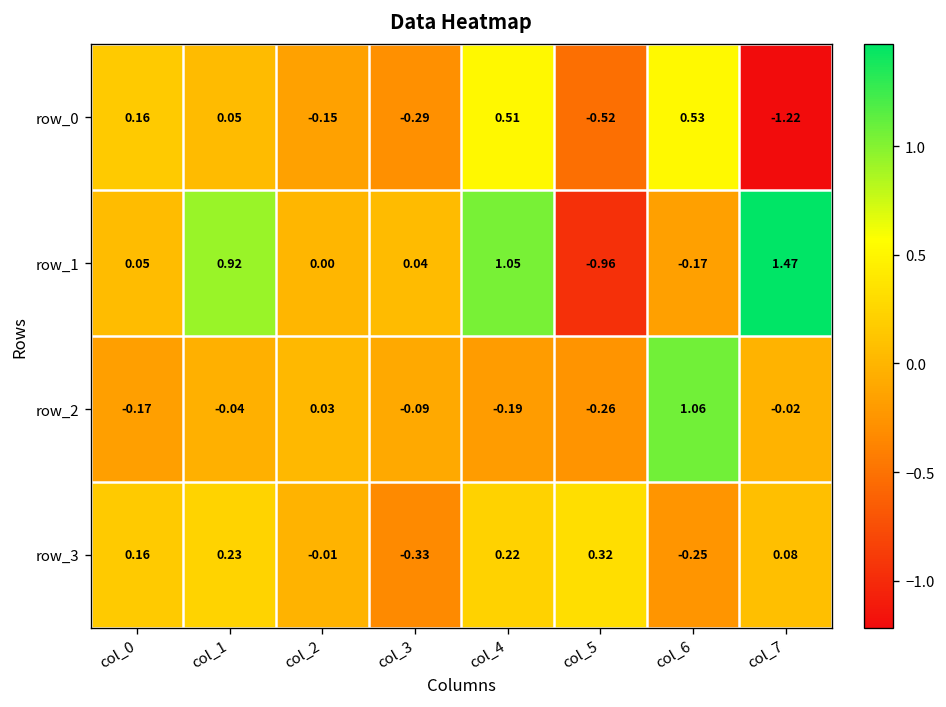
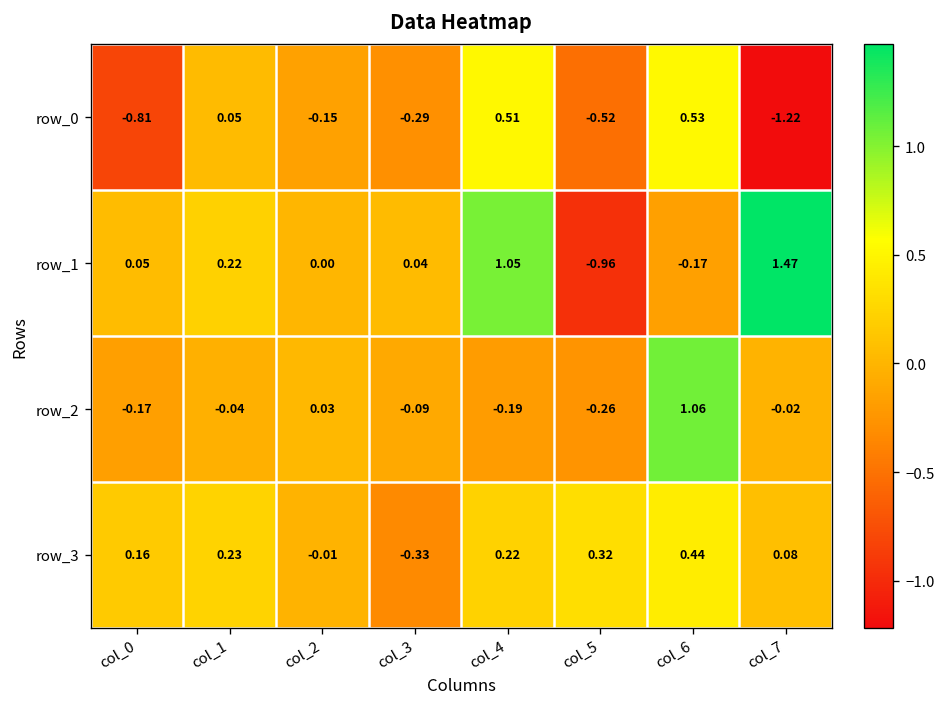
  {
    "row_0": {
-     "col_0": 0.16,
+     "col_0": -0.81,
      "col_1": 0.05,
      "col_2": -0.15,
      "col_3": -0.29,
      "col_4": 0.51,
      "col_5": -0.52,
      "col_6": 0.53,
      "col_7": -1.22
    },
    "row_1": {
      "col_0": 0.05,
-     "col_1": 0.92,
+     "col_1": 0.22,
      "col_2": 0.00,
      "col_3": 0.04,
      "col_4": 1.05,
      "col_5": -0.96,
      "col_6": -0.17,
      "col_7": 1.47
    },
    "row_2": {
      "col_0": -0.17,
      "col_1": -0.04,
      "col_2": 0.03,
      "col_3": -0.09,
      "col_4": -0.19,
      "col_5": -0.26,
      "col_6": 1.06,
      "col_7": -0.02
    },
    "row_3": {
      "col_0": 0.16,
      "col_1": 0.23,
      "col_2": -0.01,
      "col_3": -0.33,
      "col_4": 0.22,
      "col_5": 0.32,
-     "col_6": -0.25,
+     "col_6": 0.44,
      "col_7": 0.08
    }
  }
